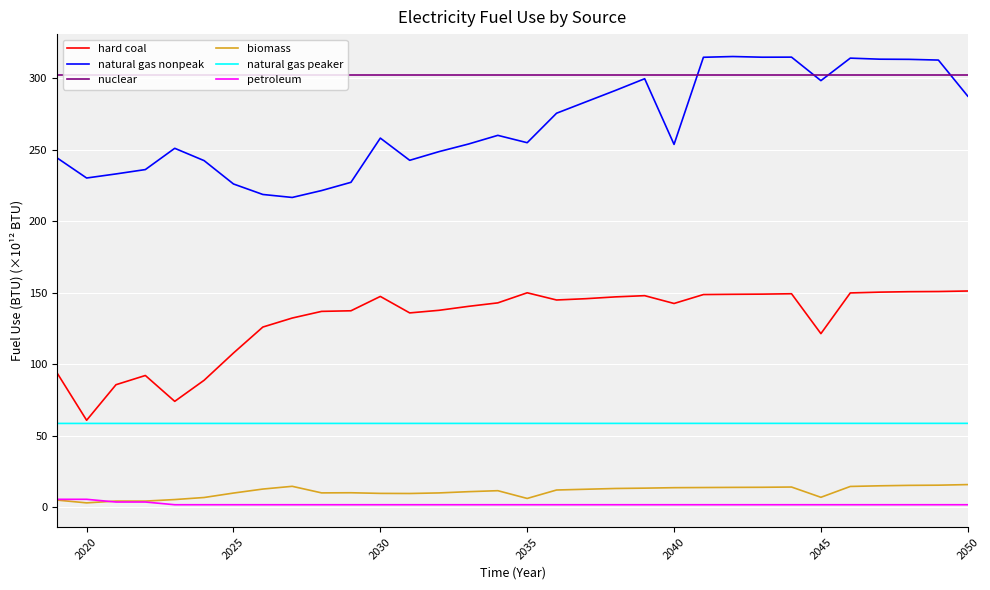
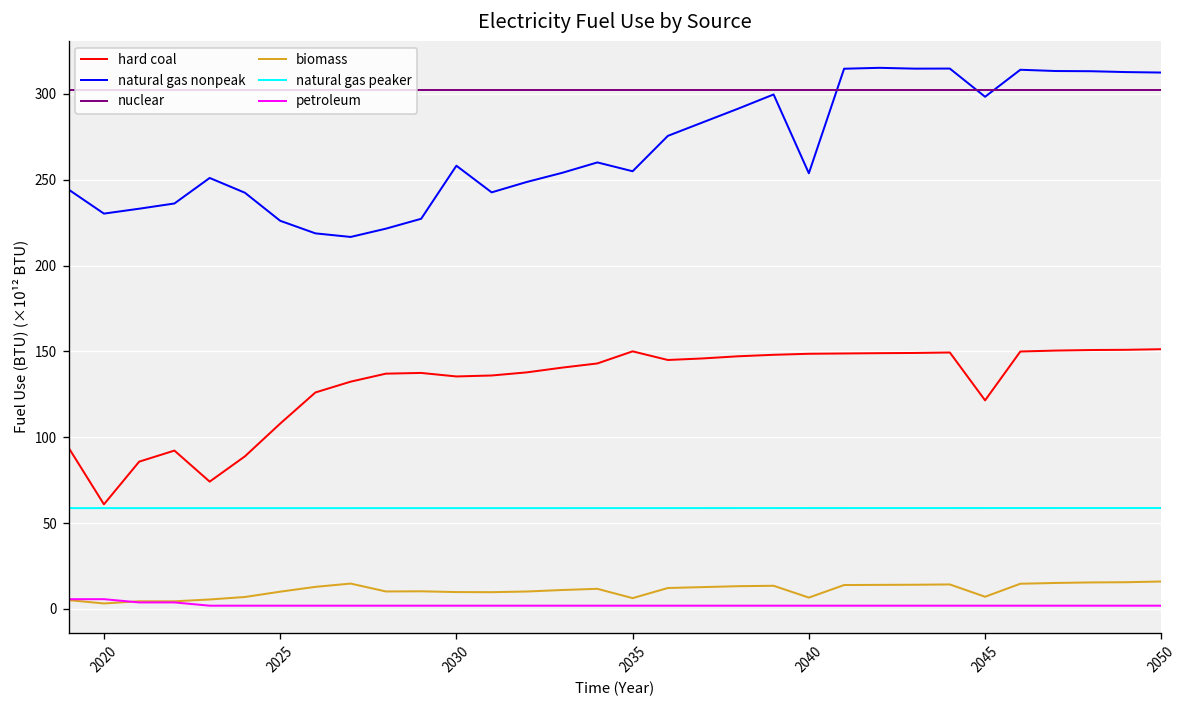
  {
    "hard coal": {
      "2020": 61,
      "2025": 108,
-     "2030": 147,
+     "2030": 135,
      "2035": 150,
-     "2040": 143,
+     "2040": 149,
      "2045": 121,
      "2050": 151
    },
    "natural gas nonpeak": {
      "2020": 230,
      "2025": 226,
      "2030": 258,
      "2035": 255,
      "2040": 254,
      "2045": 298,
-     "2050": 288
+     "2050": 312
    },
    "nuclear": {
      "2030": 302,
      "2035": 302,
      "2040": 302,
      "2045": 302,
      "2050": 302
    },
    "biomass": {
      "2020": 3,
      "2025": 10,
      "2030": 10,
      "2035": 6,
-     "2040": 14,
+     "2040": 7,
      "2045": 7,
      "2050": 16
    },
    "natural gas peaker": {
      "2020": 59,
      "2025": 59,
      "2030": 59,
      "2035": 59,
      "2040": 59,
      "2045": 59,
      "2050": 59
    },
    "petroleum": {
      "2020": 6,
      "2025": 2,
      "2030": 2,
      "2035": 2,
      "2040": 2,
      "2045": 2,
      "2050": 2
    }
  }
